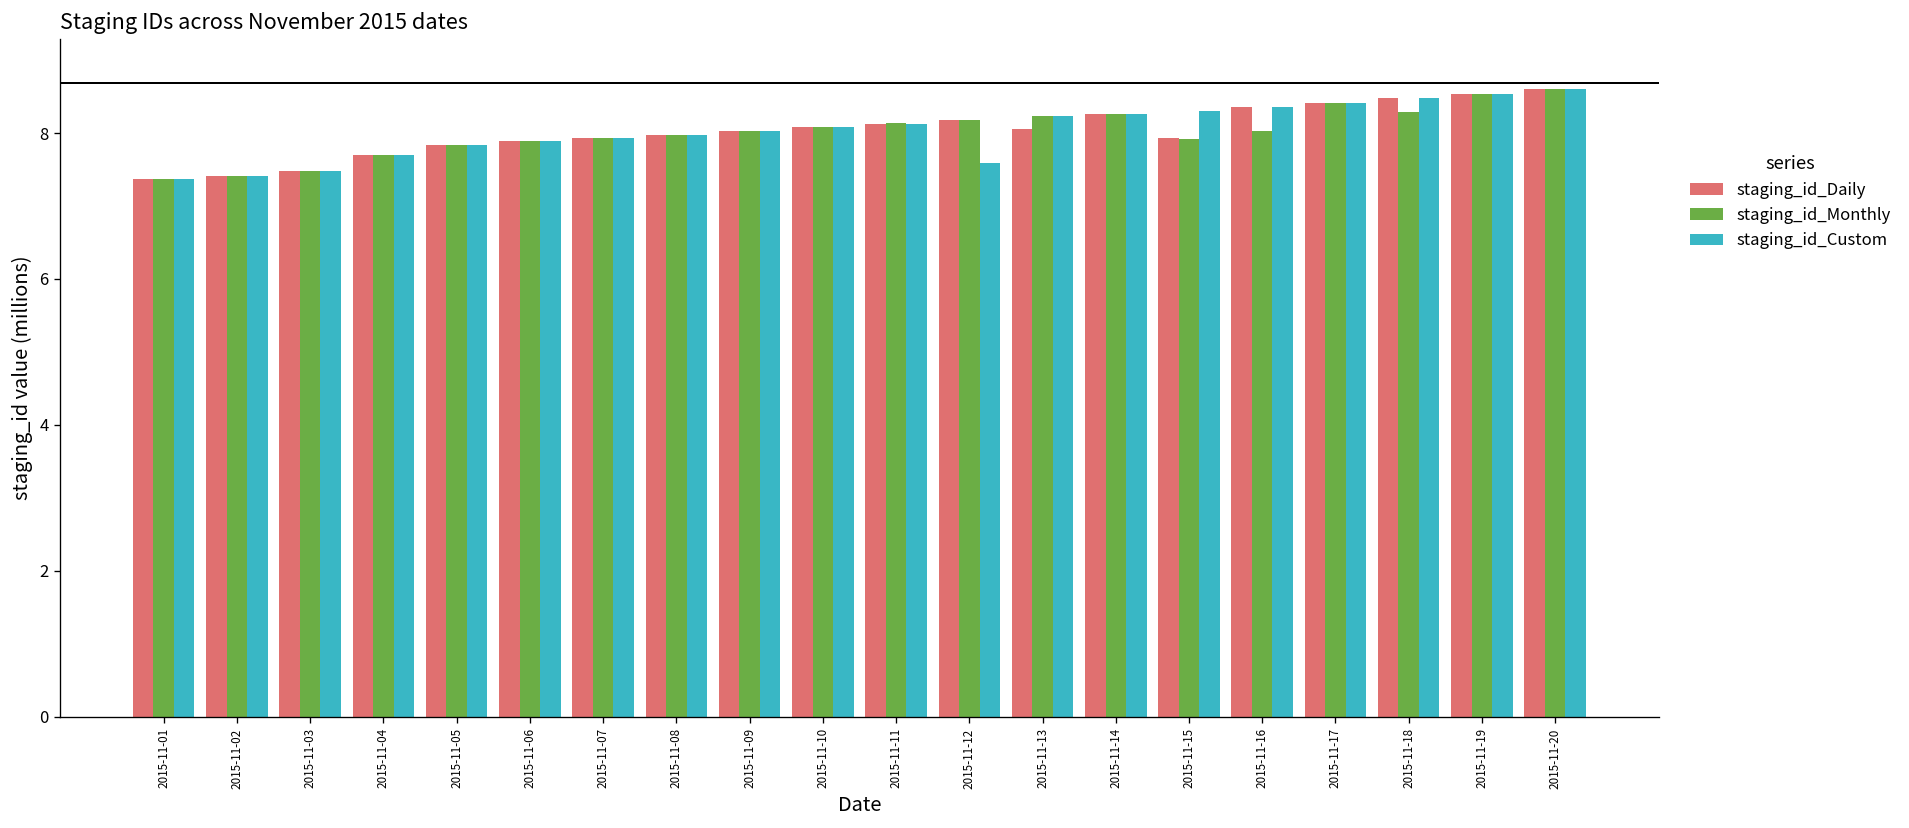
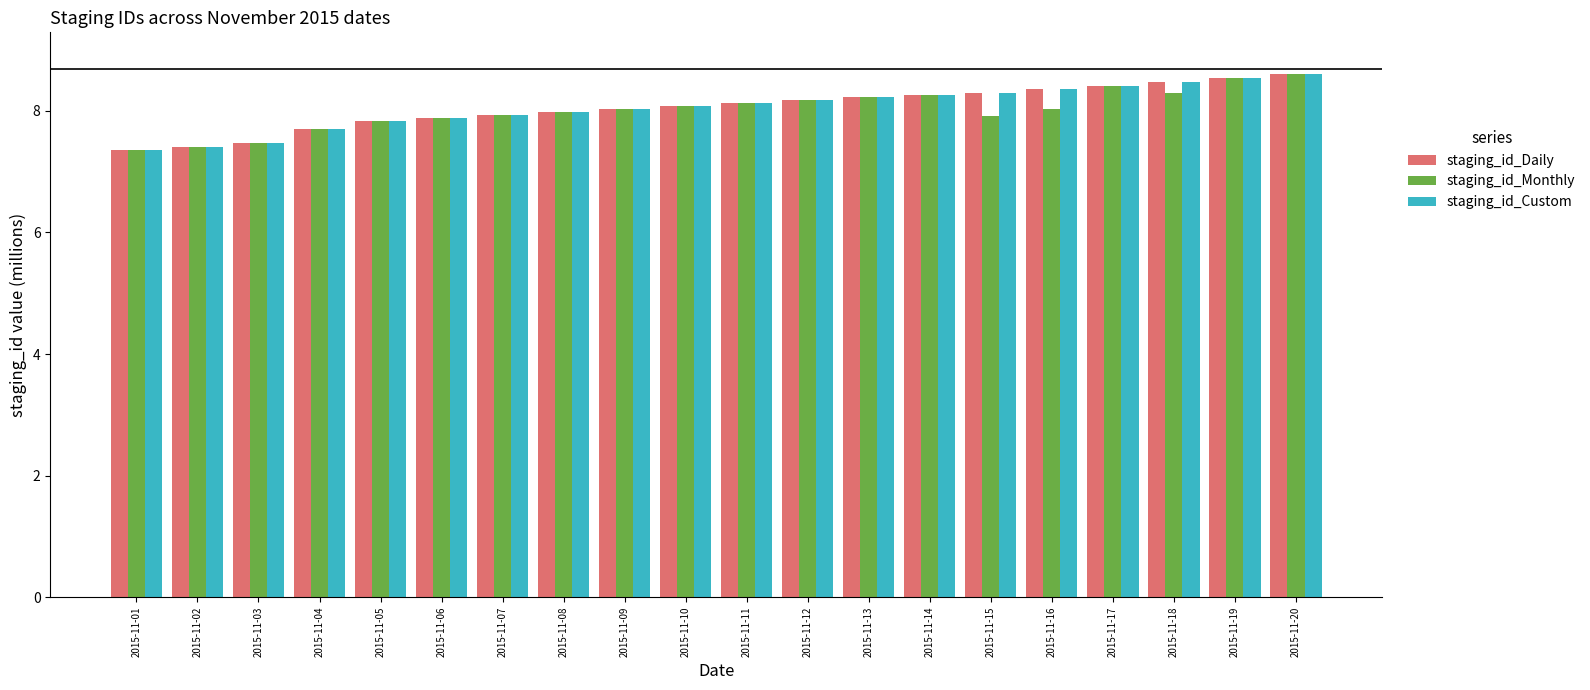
  {
    "staging_id_Daily": {
      "2015-11-01": 7.4,
      "2015-11-02": 7.4,
      "2015-11-03": 7.5,
      "2015-11-04": 7.7,
      "2015-11-05": 7.8,
      "2015-11-06": 7.9,
      "2015-11-07": 7.9,
      "2015-11-08": 8.0,
      "2015-11-09": 8.0,
      "2015-11-10": 8.1,
      "2015-11-11": 8.1,
      "2015-11-12": 8.2,
-     "2015-11-13": 8.1,
+     "2015-11-13": 8.2,
      "2015-11-14": 8.3,
-     "2015-11-15": 7.9,
+     "2015-11-15": 8.3,
      "2015-11-16": 8.4,
      "2015-11-17": 8.4,
      "2015-11-18": 8.5,
      "2015-11-19": 8.5,
      "2015-11-20": 8.6
    },
    "staging_id_Monthly": {
      "2015-11-01": 7.4,
      "2015-11-02": 7.4,
      "2015-11-03": 7.5,
      "2015-11-04": 7.7,
      "2015-11-05": 7.8,
      "2015-11-06": 7.9,
      "2015-11-07": 7.9,
      "2015-11-08": 8.0,
      "2015-11-09": 8.0,
      "2015-11-10": 8.1,
      "2015-11-11": 8.1,
      "2015-11-12": 8.2,
      "2015-11-13": 8.2,
      "2015-11-14": 8.3,
      "2015-11-15": 7.9,
      "2015-11-16": 8.0,
      "2015-11-17": 8.4,
      "2015-11-18": 8.3,
      "2015-11-19": 8.5,
      "2015-11-20": 8.6
    },
    "staging_id_Custom": {
      "2015-11-01": 7.4,
      "2015-11-02": 7.4,
      "2015-11-03": 7.5,
      "2015-11-04": 7.7,
      "2015-11-05": 7.8,
      "2015-11-06": 7.9,
      "2015-11-07": 7.9,
      "2015-11-08": 8.0,
      "2015-11-09": 8.0,
      "2015-11-10": 8.1,
      "2015-11-11": 8.1,
-     "2015-11-12": 7.6,
+     "2015-11-12": 8.2,
      "2015-11-13": 8.2,
      "2015-11-14": 8.3,
      "2015-11-15": 8.3,
      "2015-11-16": 8.4,
      "2015-11-17": 8.4,
      "2015-11-18": 8.5,
      "2015-11-19": 8.5,
      "2015-11-20": 8.6
    }
  }
